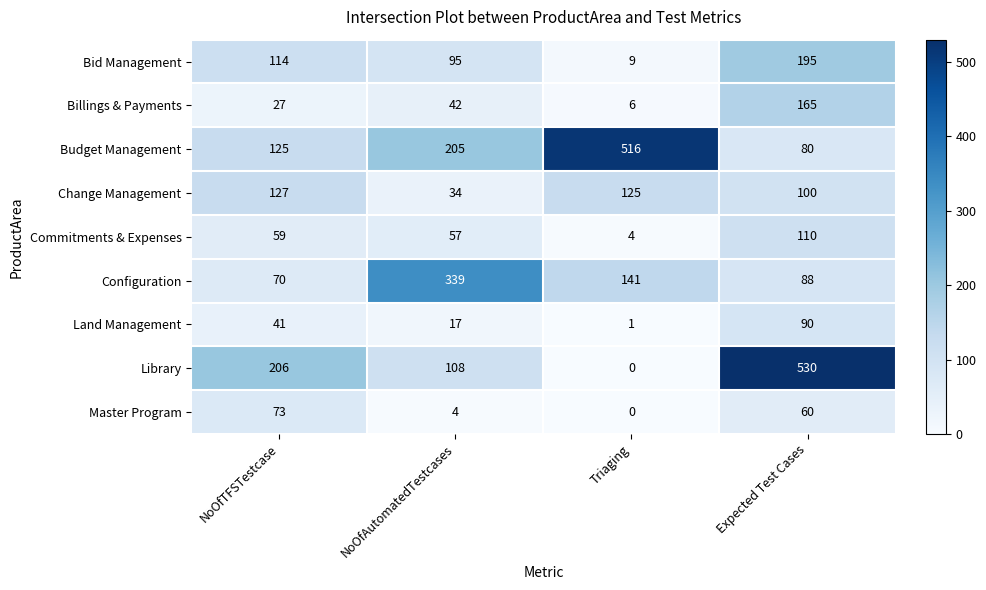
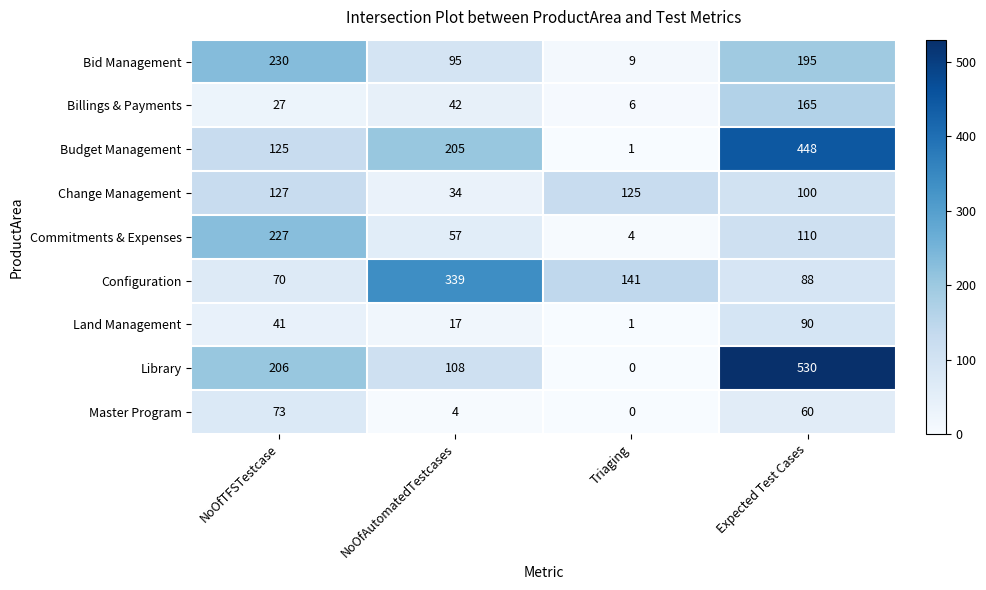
  {
    "Bid Management": {
-     "NoOfTFSTestcase": 114,
+     "NoOfTFSTestcase": 230,
      "NoOfAutomatedTestcases": 95,
      "Triaging": 9,
      "Expected Test Cases": 195
    },
    "Billings & Payments": {
      "NoOfTFSTestcase": 27,
      "NoOfAutomatedTestcases": 42,
      "Triaging": 6,
      "Expected Test Cases": 165
    },
    "Budget Management": {
      "NoOfTFSTestcase": 125,
      "NoOfAutomatedTestcases": 205,
-     "Triaging": 516,
-     "Expected Test Cases": 80
+     "Triaging": 1,
+     "Expected Test Cases": 448
    },
    "Change Management": {
      "NoOfTFSTestcase": 127,
      "NoOfAutomatedTestcases": 34,
      "Triaging": 125,
      "Expected Test Cases": 100
    },
    "Commitments & Expenses": {
-     "NoOfTFSTestcase": 59,
+     "NoOfTFSTestcase": 227,
      "NoOfAutomatedTestcases": 57,
      "Triaging": 4,
      "Expected Test Cases": 110
    },
    "Configuration": {
      "NoOfTFSTestcase": 70,
      "NoOfAutomatedTestcases": 339,
      "Triaging": 141,
      "Expected Test Cases": 88
    },
    "Land Management": {
      "NoOfTFSTestcase": 41,
      "NoOfAutomatedTestcases": 17,
      "Triaging": 1,
      "Expected Test Cases": 90
    },
    "Library": {
      "NoOfTFSTestcase": 206,
      "NoOfAutomatedTestcases": 108,
      "Triaging": 0,
      "Expected Test Cases": 530
    },
    "Master Program": {
      "NoOfTFSTestcase": 73,
      "NoOfAutomatedTestcases": 4,
      "Triaging": 0,
      "Expected Test Cases": 60
    }
  }
